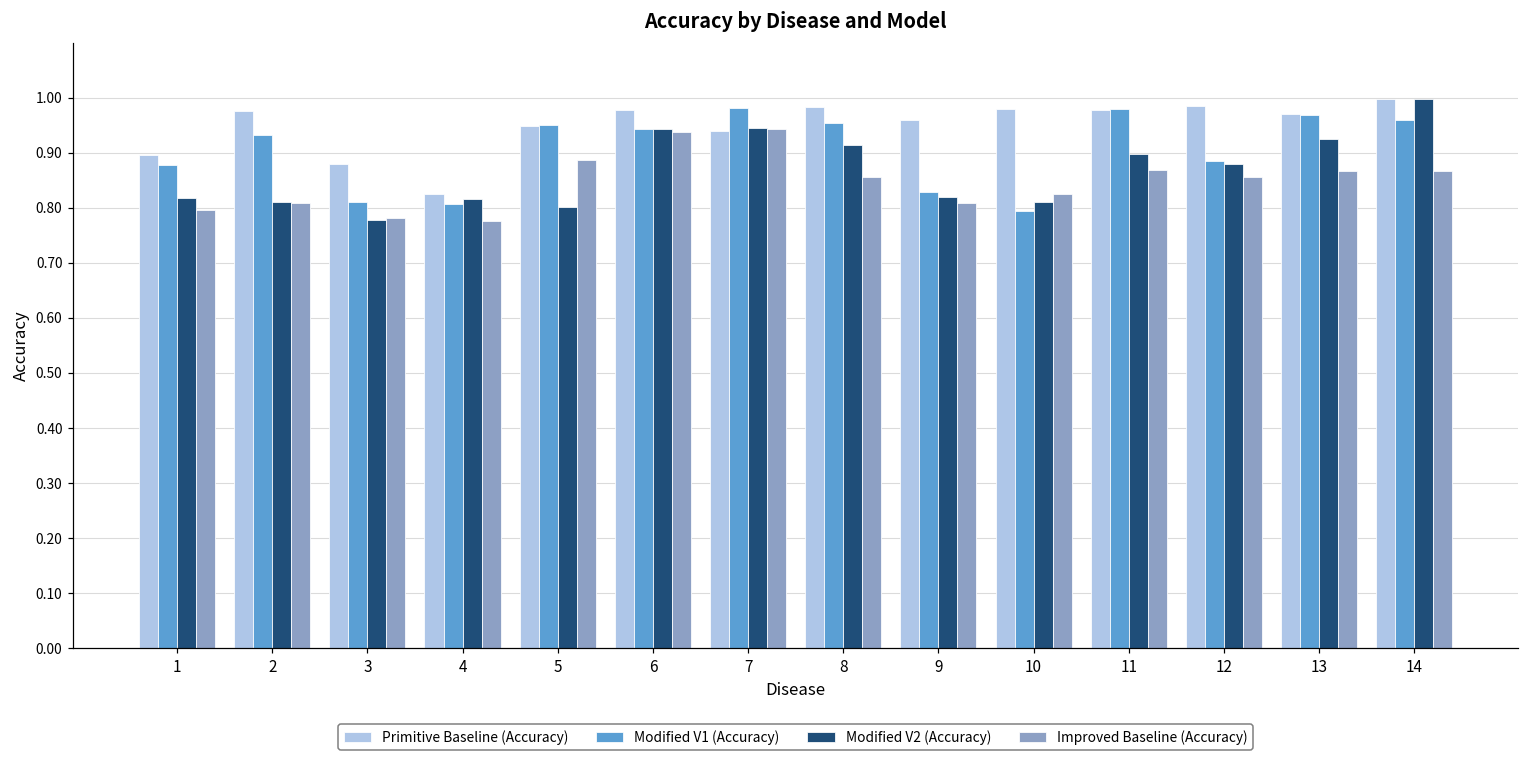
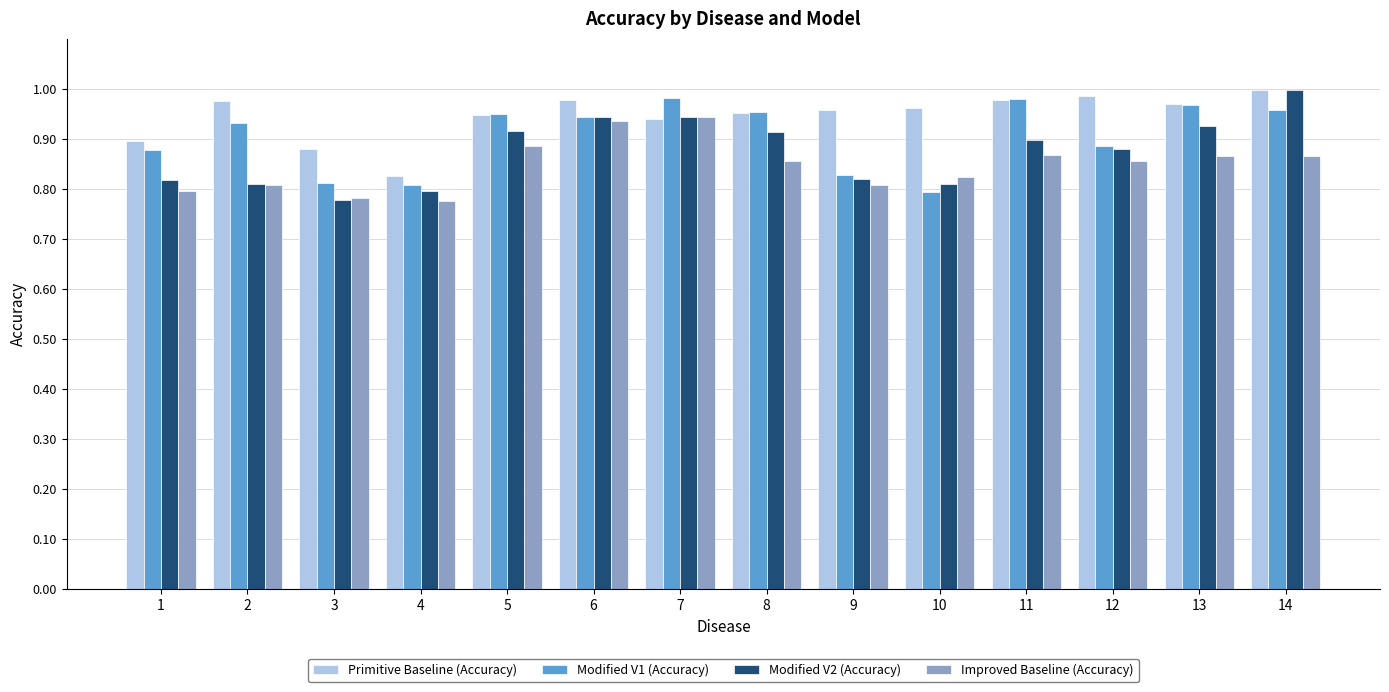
  {
    "Primitive Baseline (Accuracy)": {
      "1": 0.90,
      "2": 0.97,
      "3": 0.88,
      "4": 0.83,
      "5": 0.95,
      "6": 0.98,
      "7": 0.94,
-     "8": 0.98,
+     "8": 0.95,
      "9": 0.96,
-     "10": 0.98,
+     "10": 0.96,
      "11": 0.98,
      "12": 0.99,
      "13": 0.97,
      "14": 1.00
    },
    "Modified V2 (Accuracy)": {
      "1": 0.82,
      "2": 0.81,
      "3": 0.78,
-     "4": 0.82,
-     "5": 0.80,
+     "4": 0.80,
+     "5": 0.92,
      "6": 0.94,
      "7": 0.94,
      "8": 0.91,
      "9": 0.82,
      "10": 0.81,
      "11": 0.90,
      "12": 0.88,
      "13": 0.93,
      "14": 1.00
    }
  }
